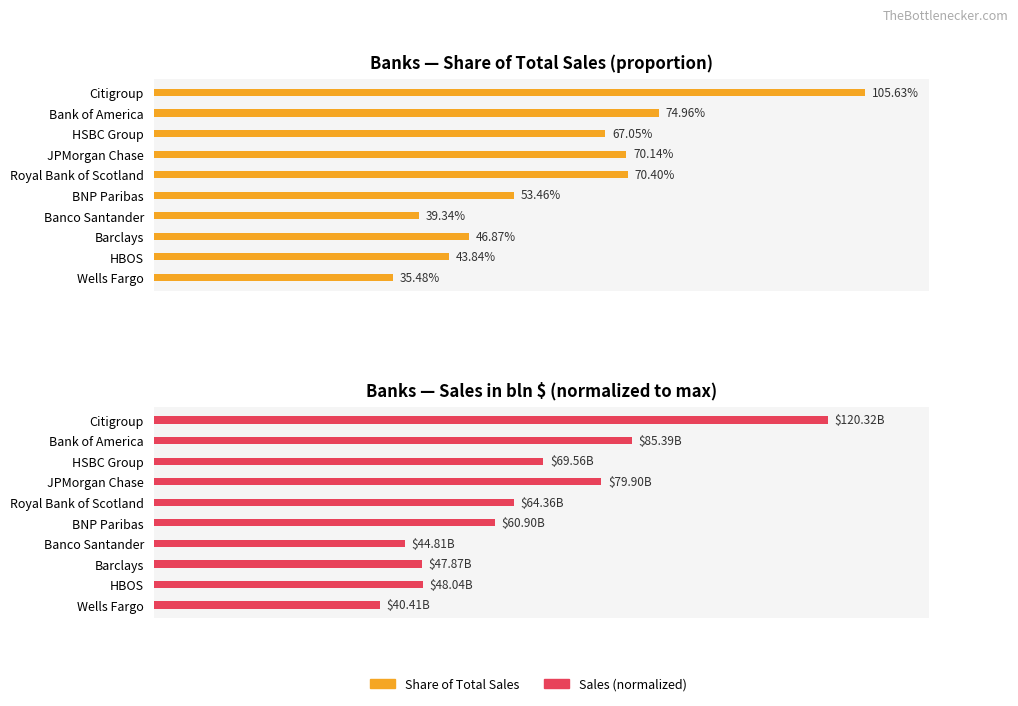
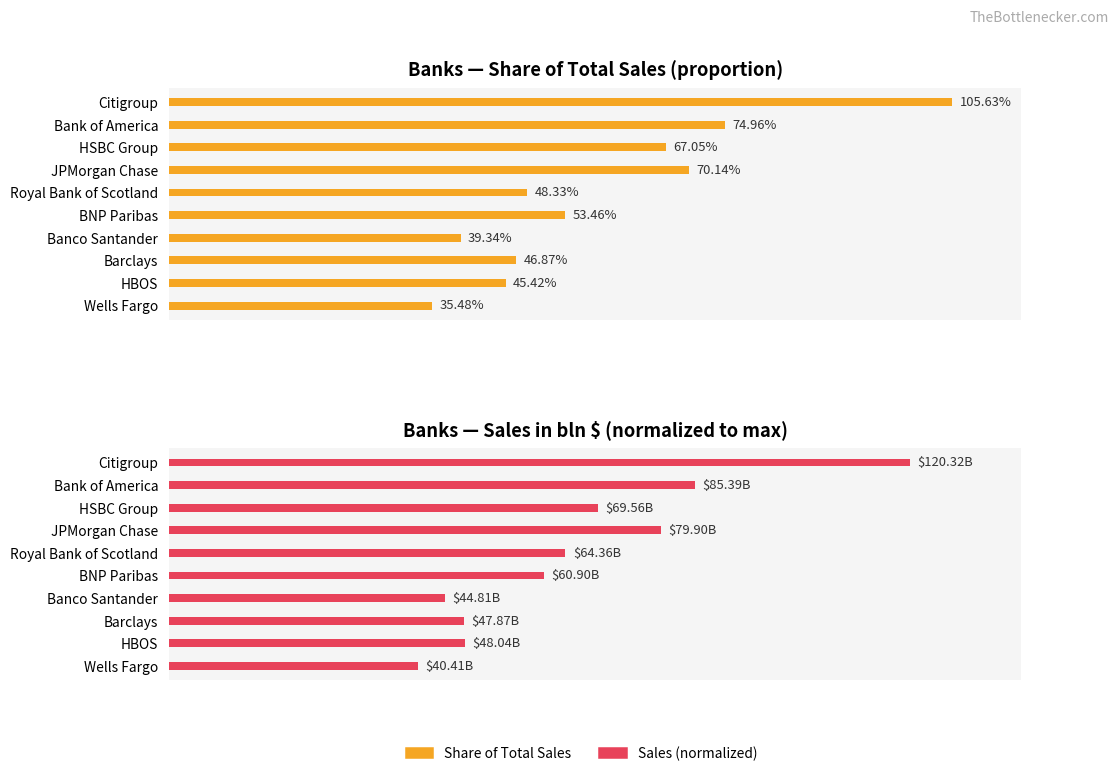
  {
    "Banks — Share of Total Sales (proportion)": {
      "Citigroup": "105.63%",
      "Bank of America": "74.96%",
      "HSBC Group": "67.05%",
      "JPMorgan Chase": "70.14%",
-     "Royal Bank of Scotland": "70.40%",
+     "Royal Bank of Scotland": "48.33%",
      "BNP Paribas": "53.46%",
      "Banco Santander": "39.34%",
      "Barclays": "46.87%",
-     "HBOS": "43.84%",
+     "HBOS": "45.42%",
      "Wells Fargo": "35.48%"
    }
  }
